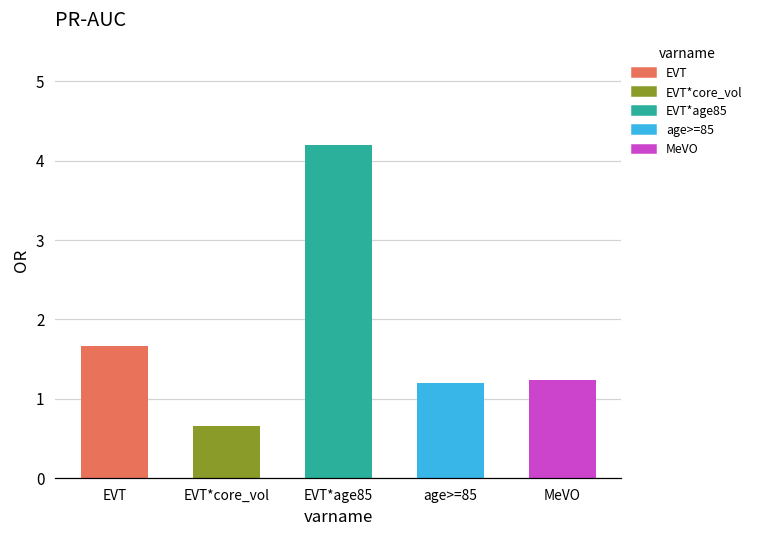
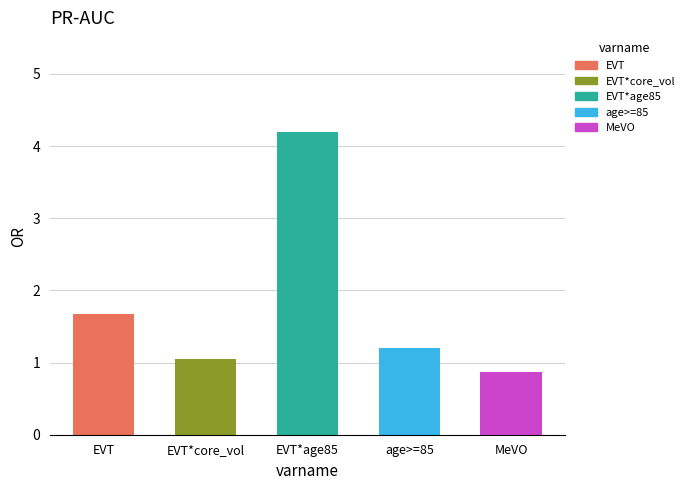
  {
    "EVT": 1.7,
-   "EVT*core_vol": 0.7,
+   "EVT*core_vol": 1.0,
    "EVT*age85": 4.2,
    "age>=85": 1.2,
-   "MeVO": 1.2
+   "MeVO": 0.9
  }
